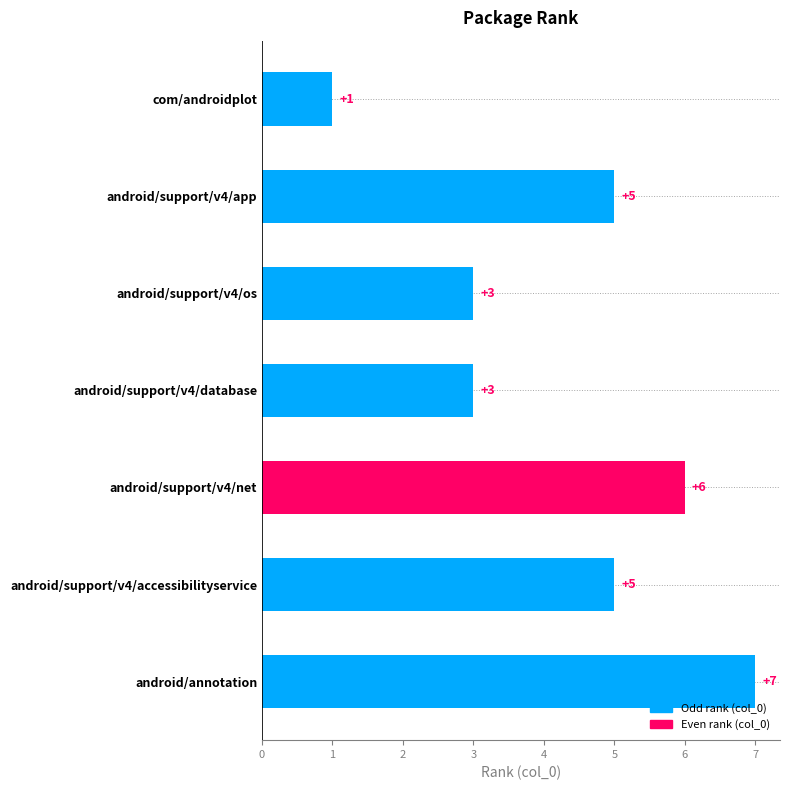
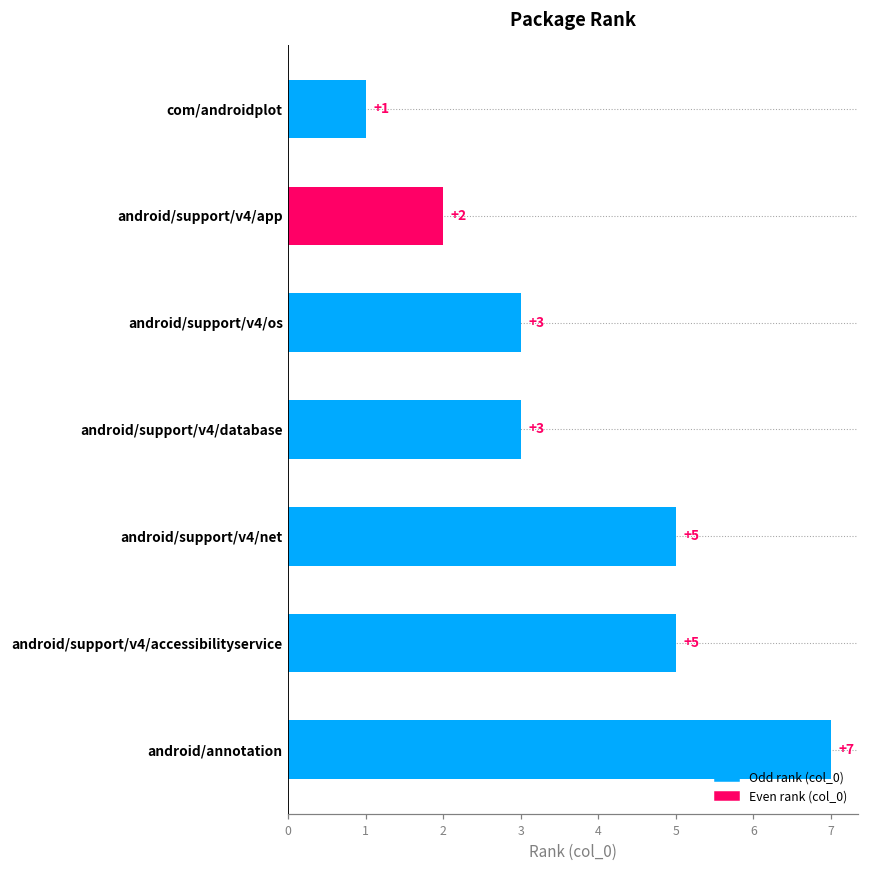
  {
    "com/androidplot": "+1",
-   "android/support/v4/app": "+5",
+   "android/support/v4/app": "+2",
    "android/support/v4/os": "+3",
    "android/support/v4/database": "+3",
-   "android/support/v4/net": "+6",
+   "android/support/v4/net": "+5",
    "android/support/v4/accessibilityservice": "+5",
    "android/annotation": "+7"
  }
